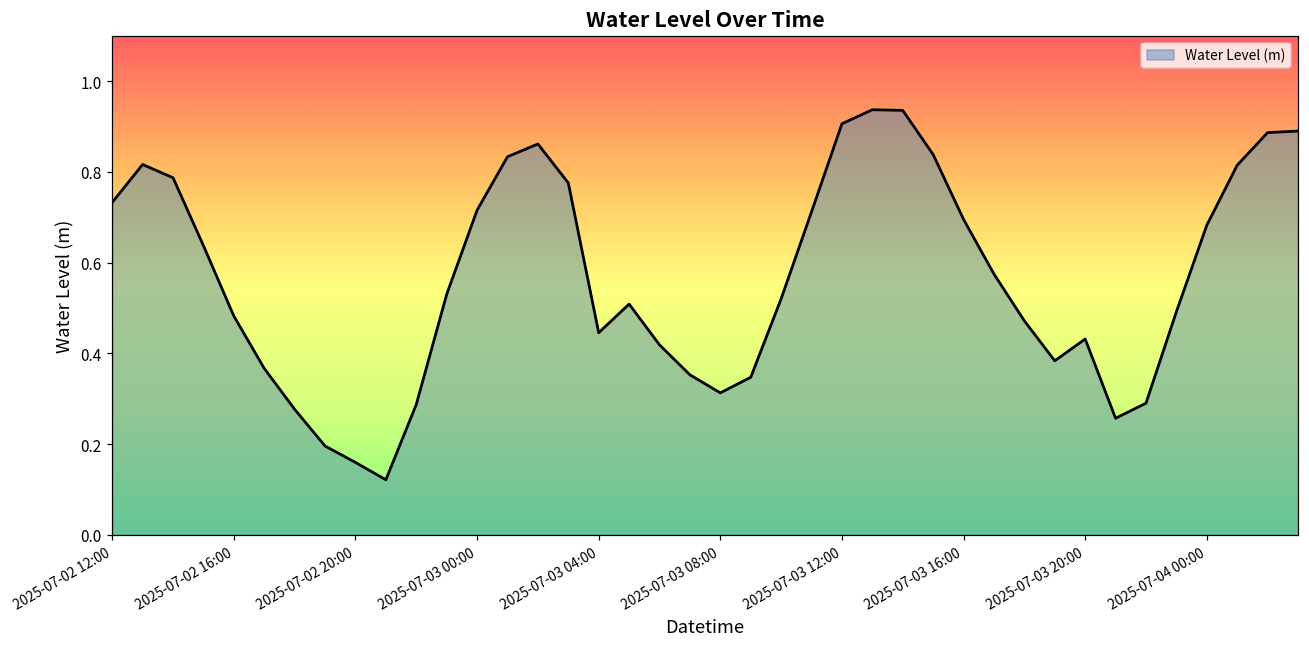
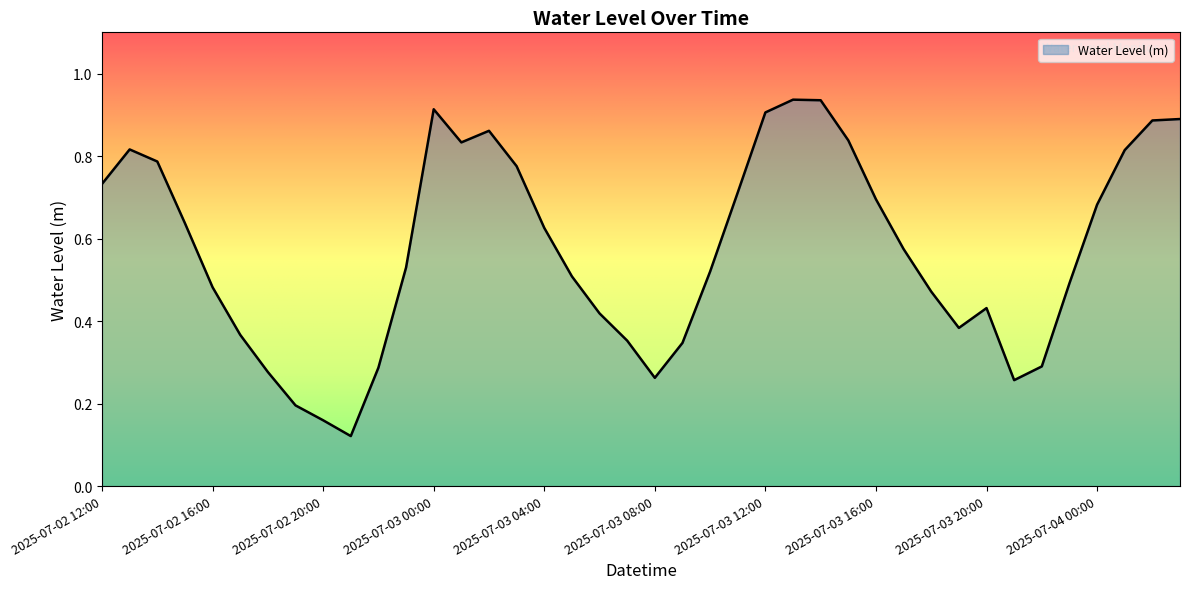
  {
    "2025-07-02 12:00": 0.73,
    "2025-07-02 16:00": 0.48,
    "2025-07-02 20:00": 0.16,
-   "2025-07-03 00:00": 0.72,
-   "2025-07-03 04:00": 0.45,
-   "2025-07-03 08:00": 0.31,
+   "2025-07-03 00:00": 0.91,
+   "2025-07-03 04:00": 0.63,
+   "2025-07-03 08:00": 0.26,
    "2025-07-03 12:00": 0.91,
    "2025-07-03 16:00": 0.70,
    "2025-07-03 20:00": 0.43,
    "2025-07-04 00:00": 0.68
  }
